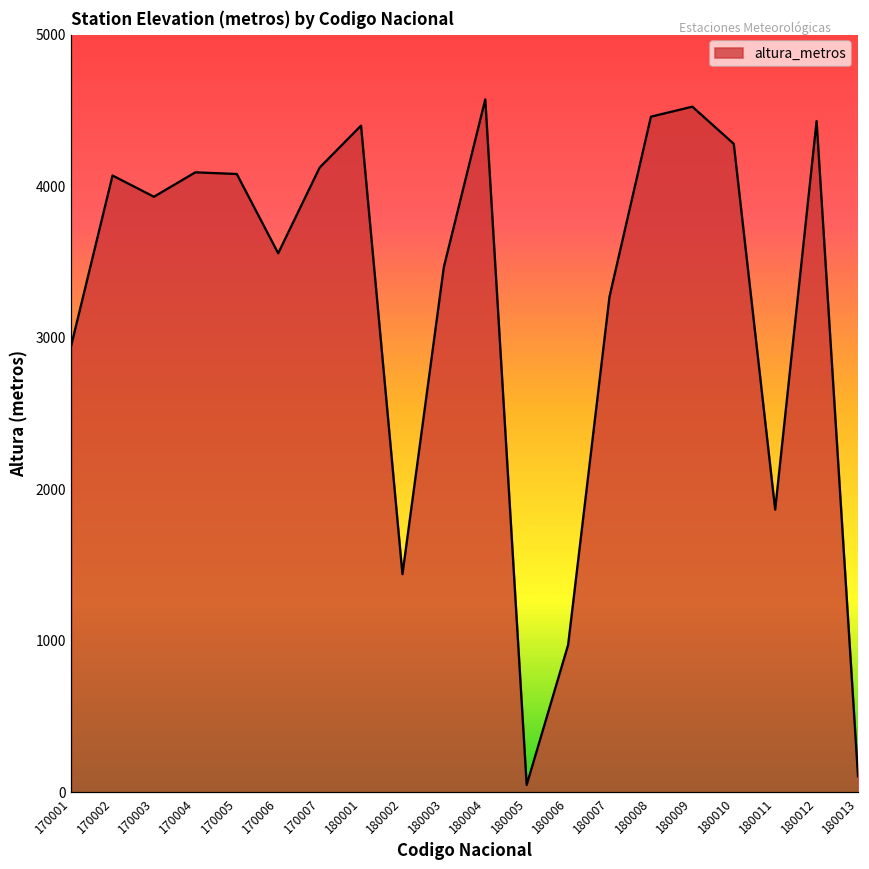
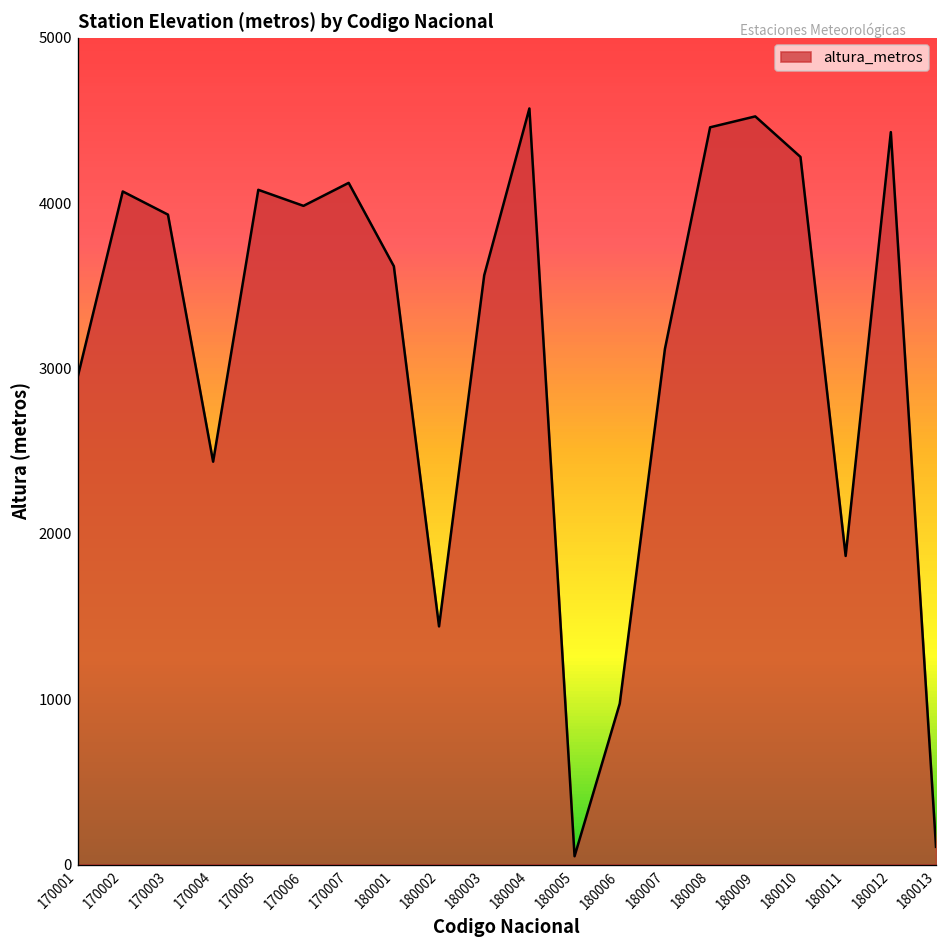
  {
    "170001": 2950,
    "170002": 4070,
    "170003": 3930,
-   "170004": 4090,
+   "170004": 2440,
    "170005": 4080,
-   "170006": 3560,
+   "170006": 3980,
    "170007": 4120,
-   "180001": 4400,
+   "180001": 3620,
    "180002": 1440,
-   "180003": 3470,
+   "180003": 3560,
    "180004": 4570,
    "180005": 50,
    "180006": 970,
-   "180007": 3270,
+   "180007": 3120,
    "180008": 4460,
    "180009": 4520,
    "180010": 4280,
    "180011": 1870,
    "180012": 4430,
    "180013": 110
  }
